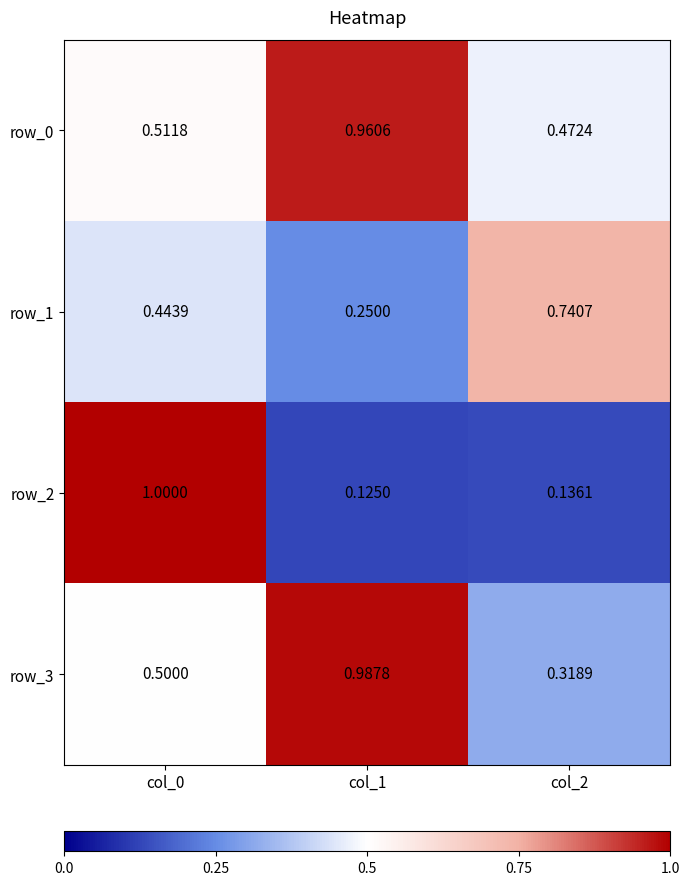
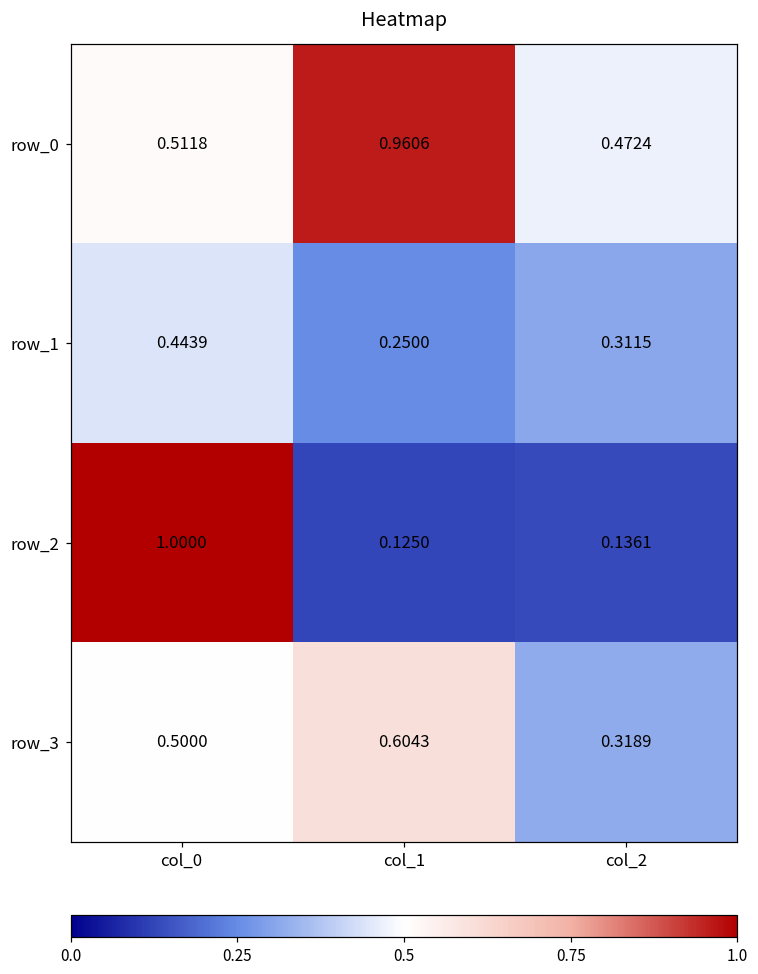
  {
    "row_0": {
      "col_0": 0.5118,
      "col_1": 0.9606,
      "col_2": 0.4724
    },
    "row_1": {
      "col_0": 0.4439,
      "col_1": 0.2500,
-     "col_2": 0.7407
+     "col_2": 0.3115
    },
    "row_2": {
      "col_0": 1.0000,
      "col_1": 0.1250,
      "col_2": 0.1361
    },
    "row_3": {
      "col_0": 0.5000,
-     "col_1": 0.9878,
+     "col_1": 0.6043,
      "col_2": 0.3189
    }
  }
